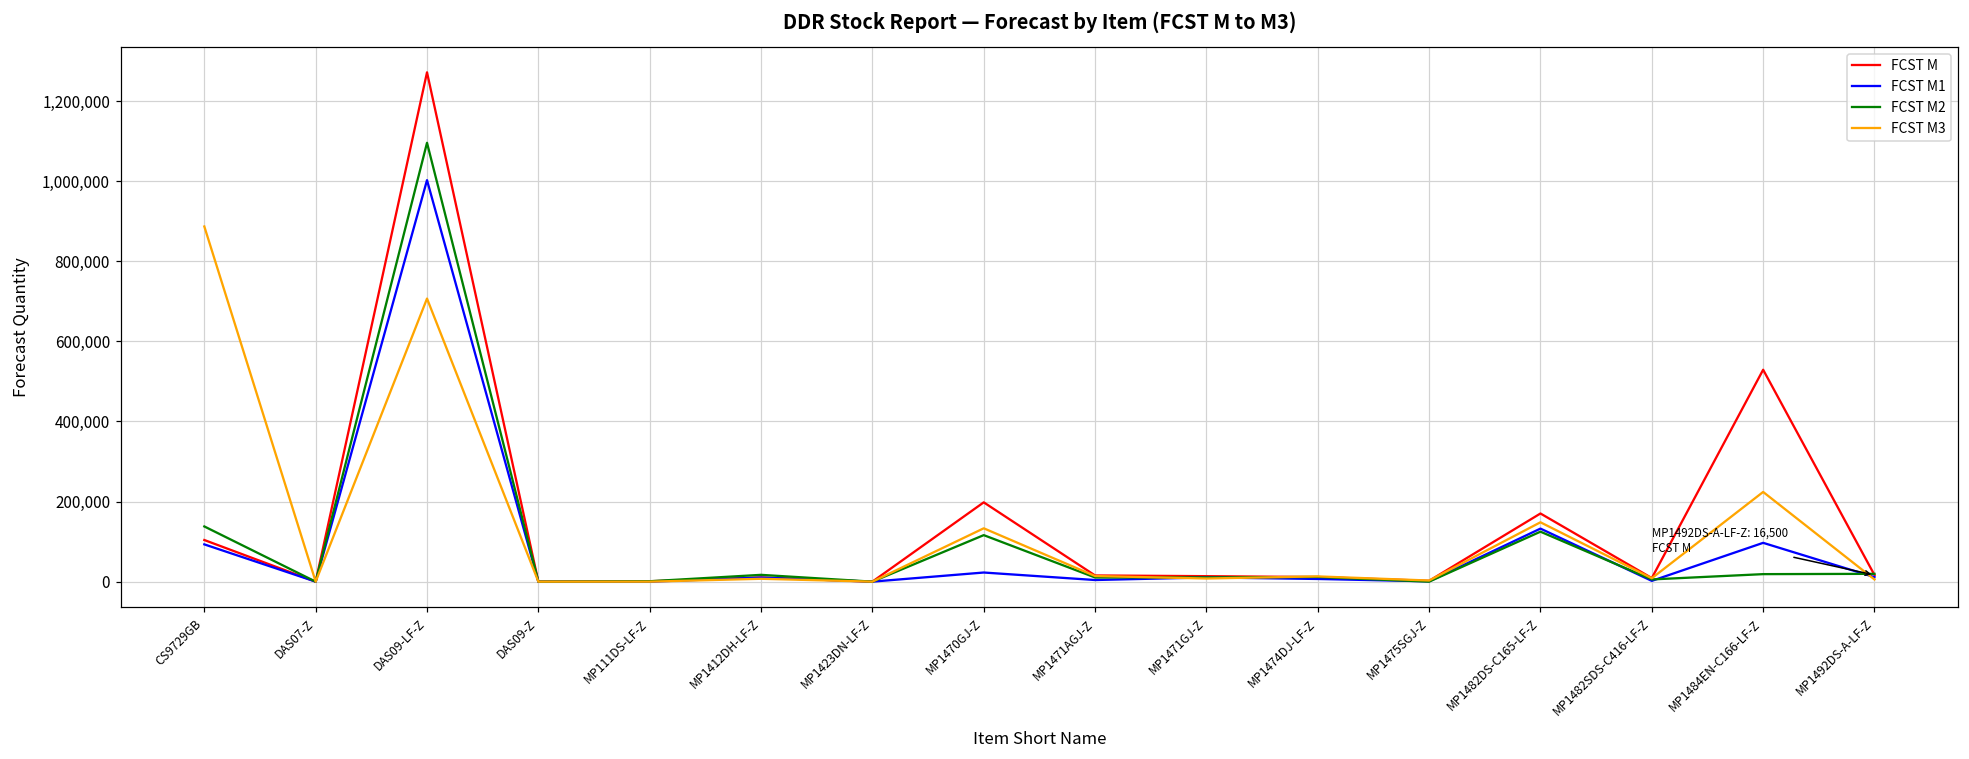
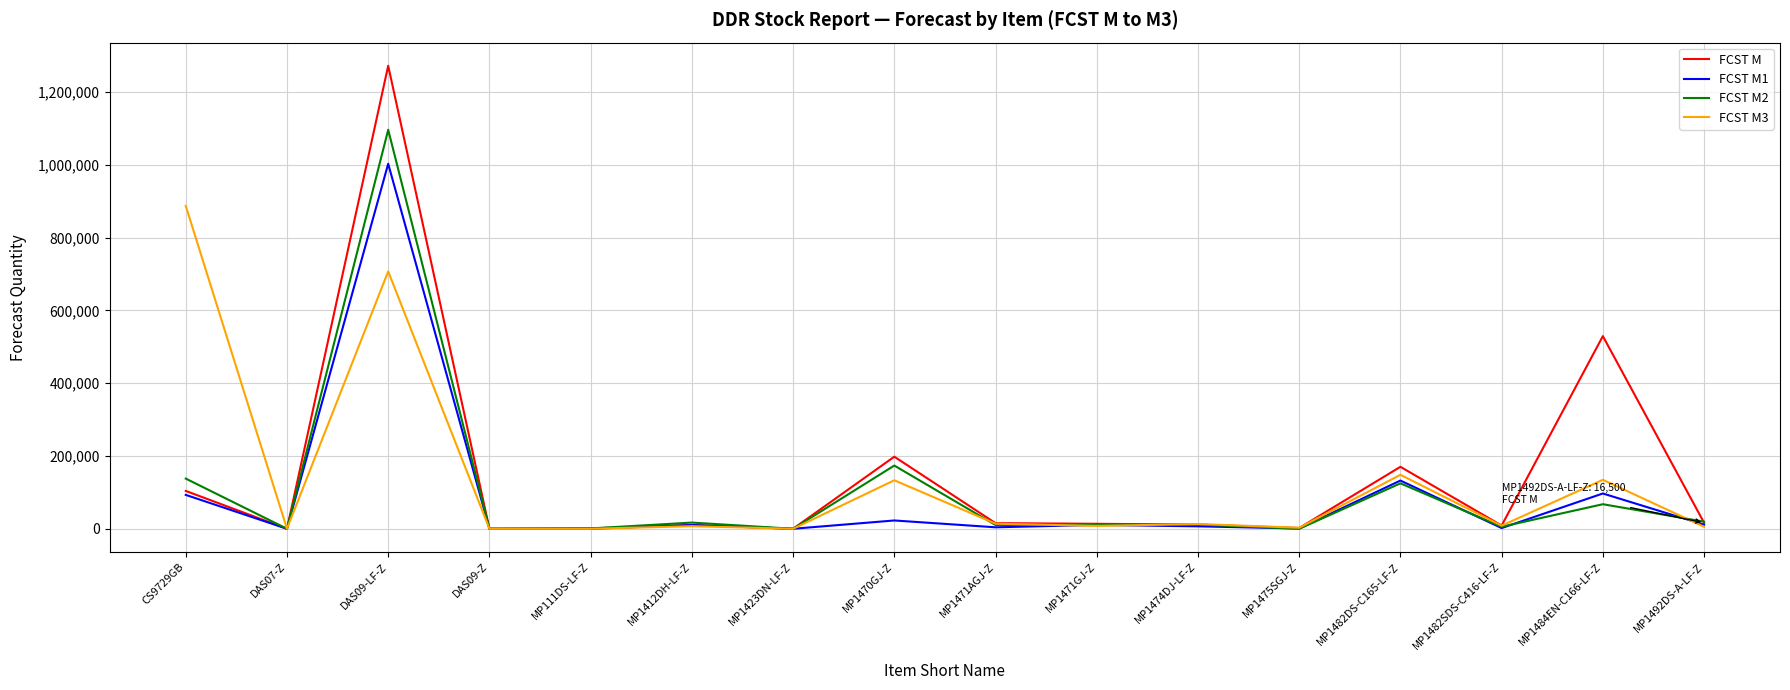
  {
    "FCST M": {
      "CS9729GB": "100,000",
      "DAS09-LF-Z": "1,270,000",
      "MP1470GJ-Z": "200,000",
      "MP1482DS-C165-LF-Z": "170,000",
      "MP1484EN-C166-LF-Z": "530,000"
    },
    "FCST M1": {
      "CS9729GB": "90,000",
      "DAS09-LF-Z": "1,000,000",
      "MP1470GJ-Z": "20,000",
      "MP1482DS-C165-LF-Z": "130,000"
    },
    "FCST M2": {
      "CS9729GB": "140,000",
      "DAS09-LF-Z": "1,100,000",
-     "MP1470GJ-Z": "120,000",
+     "MP1470GJ-Z": "170,000",
      "MP1482DS-C165-LF-Z": "120,000",
-     "MP1484EN-C166-LF-Z": "20,000"
+     "MP1484EN-C166-LF-Z": "70,000"
    },
    "FCST M3": {
      "CS9729GB": "890,000",
      "DAS09-LF-Z": "710,000",
      "MP1470GJ-Z": "130,000",
      "MP1482DS-C165-LF-Z": "150,000",
-     "MP1484EN-C166-LF-Z": "220,000"
+     "MP1484EN-C166-LF-Z": "130,000"
    }
  }
